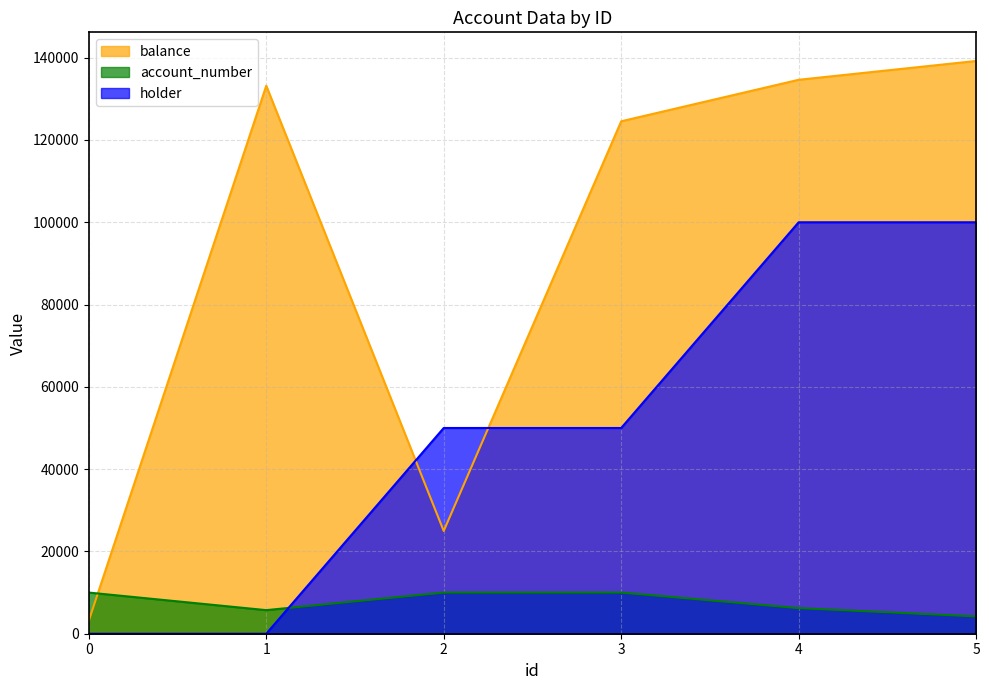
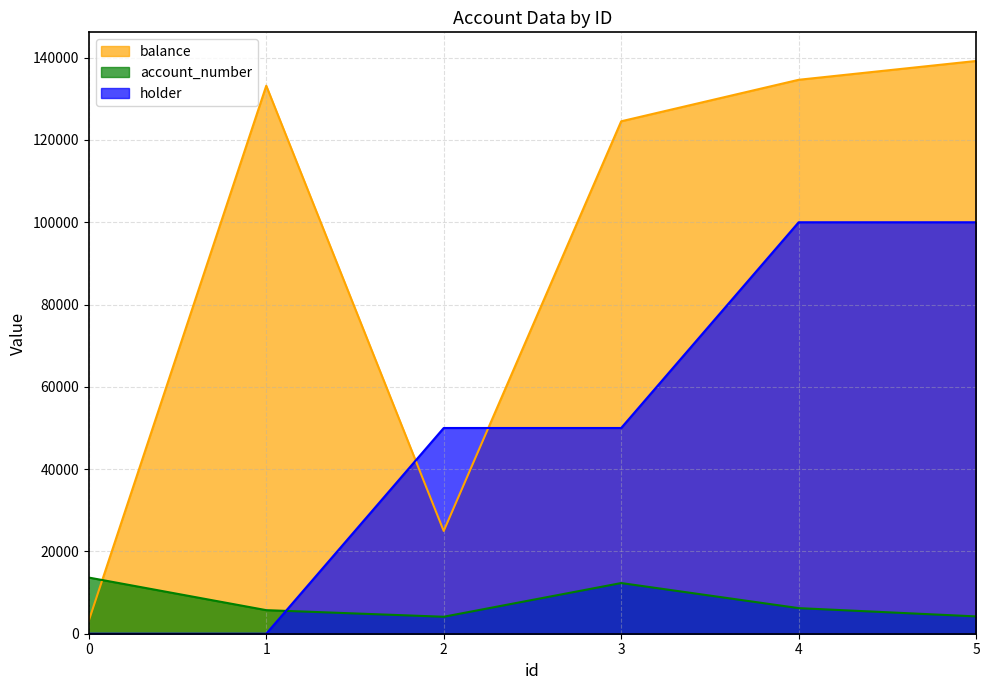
  {
    "balance": {
      "0": 3000,
      "1": 133000,
      "2": 25000,
      "3": 125000,
      "4": 135000,
      "5": 139000
    },
    "account_number": {
-     "0": 10000,
+     "0": 14000,
      "1": 6000,
-     "2": 10000,
-     "3": 10000,
+     "2": 4000,
+     "3": 12000,
      "4": 6000,
      "5": 4000
    },
    "holder": {
      "0": 0,
      "1": 0,
      "2": 50000,
      "3": 50000,
      "4": 100000,
      "5": 100000
    }
  }
